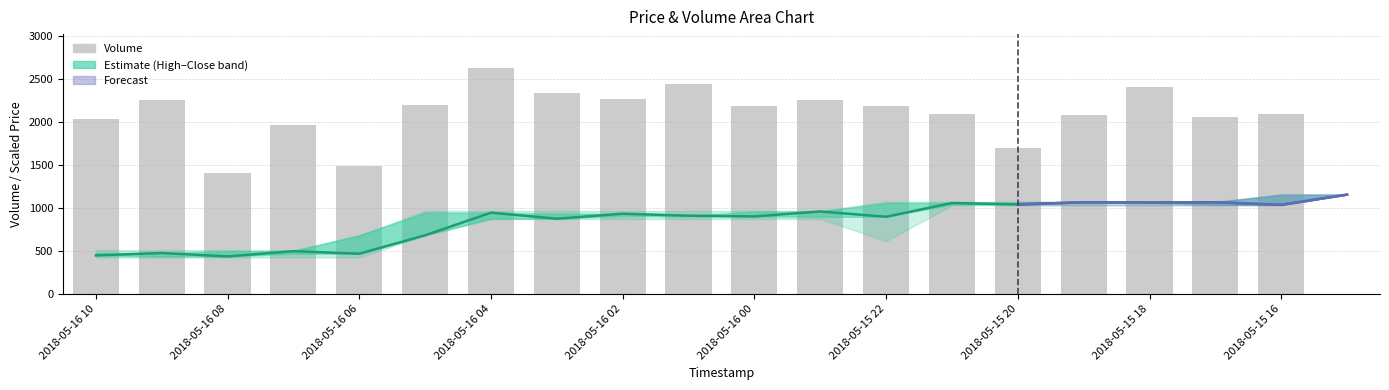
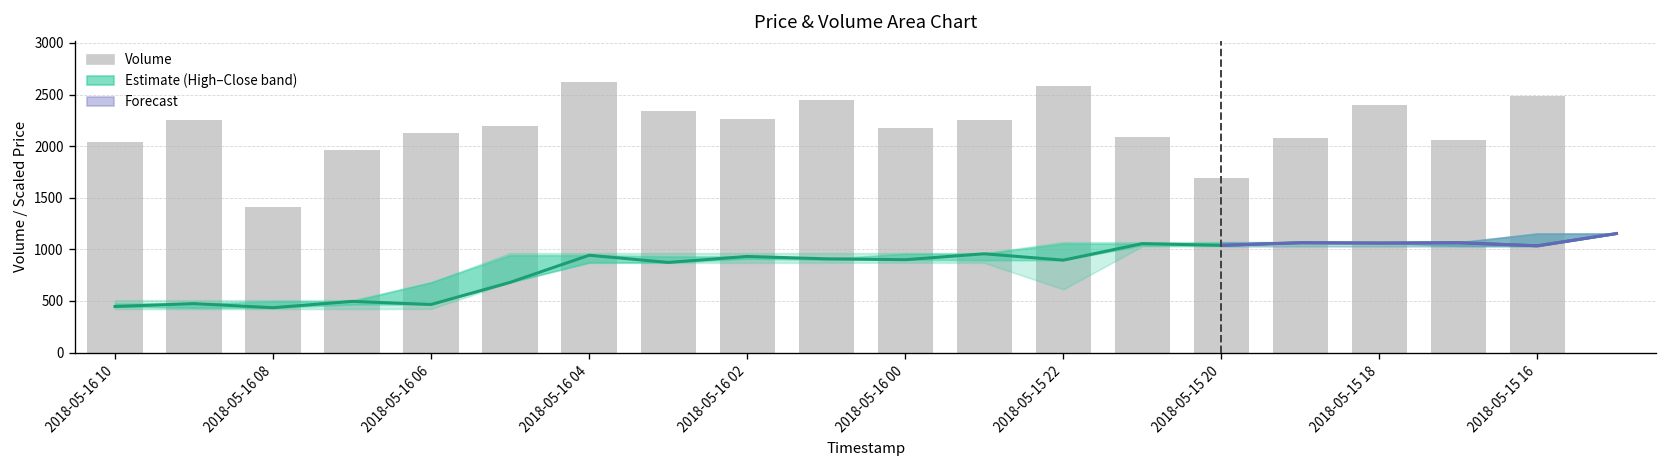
  {
    "Volume": {
      "2018-05-16 10": 2000,
      "2018-05-16 08": 1400,
-     "2018-05-16 06": 1500,
+     "2018-05-16 06": 2100,
      "2018-05-16 04": 2600,
      "2018-05-16 02": 2300,
      "2018-05-16 00": 2200,
-     "2018-05-15 22": 2200,
+     "2018-05-15 22": 2600,
      "2018-05-15 20": 1700,
      "2018-05-15 18": 2400,
-     "2018-05-15 16": 2100
+     "2018-05-15 16": 2500
    }
  }
